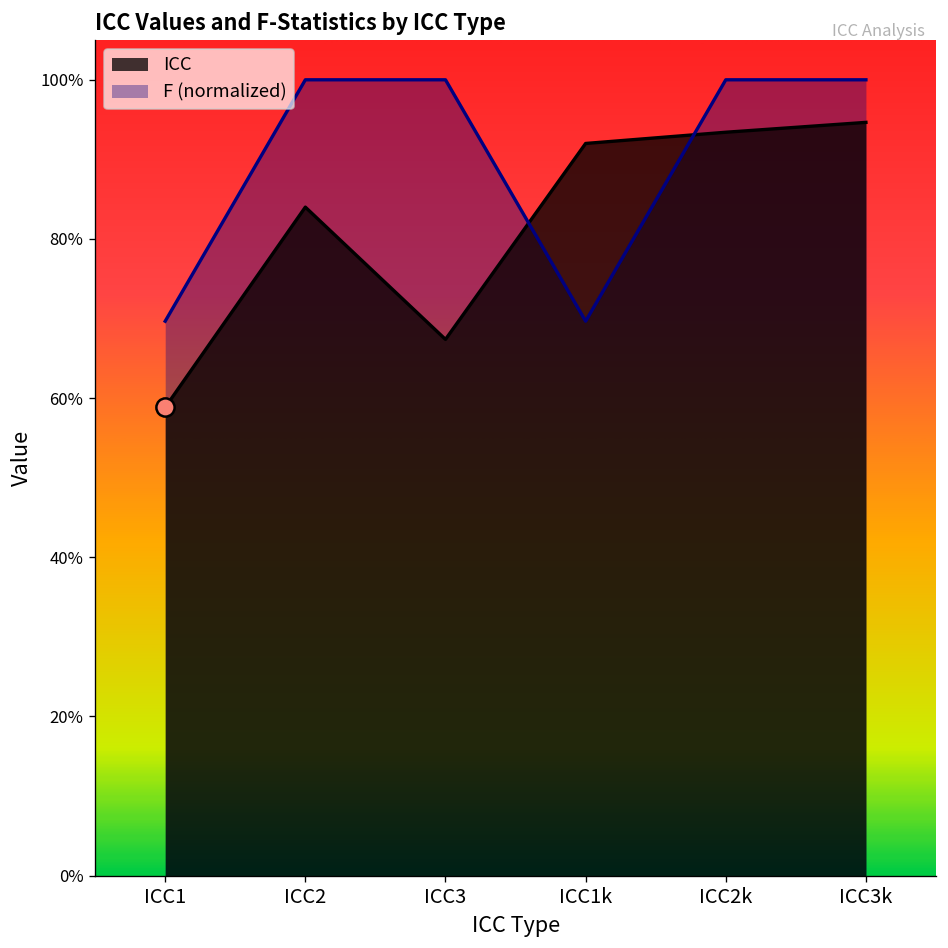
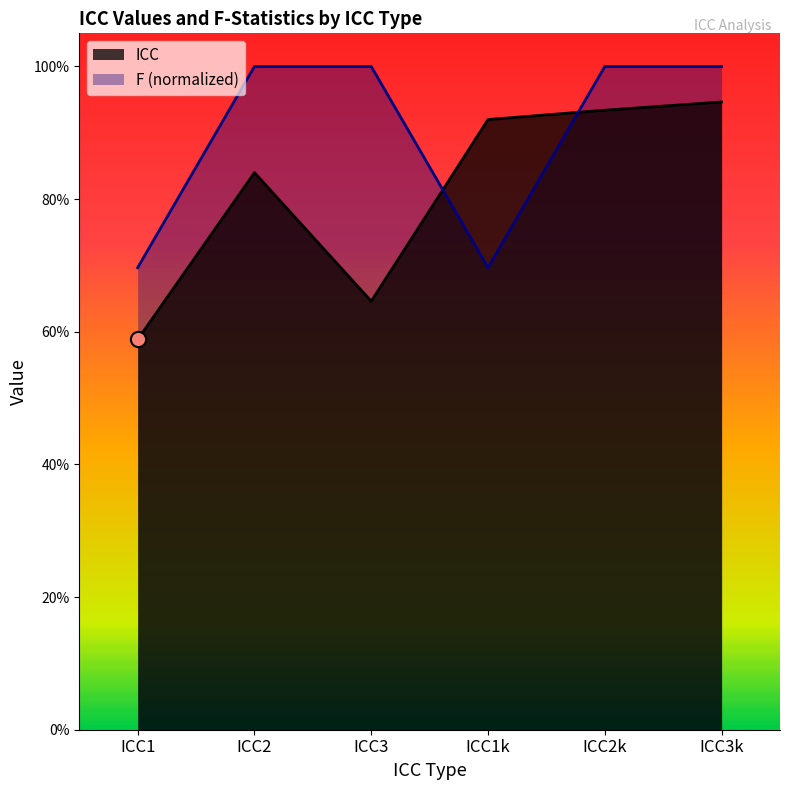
  {
    "ICC": {
      "ICC2": "84%",
-     "ICC3": "67%",
+     "ICC3": "65%",
      "ICC1k": "92%",
      "ICC2k": "93%",
      "ICC3k": "95%"
    },
    "F (normalized)": {
      "ICC1": "70%",
      "ICC2": "100%",
      "ICC3": "100%",
      "ICC1k": "70%",
      "ICC2k": "100%",
      "ICC3k": "100%"
    }
  }
